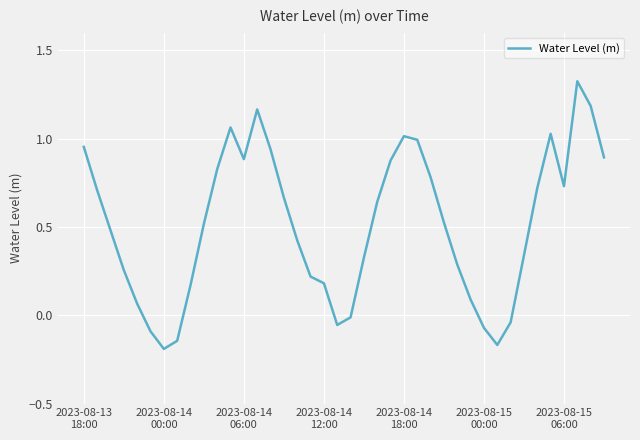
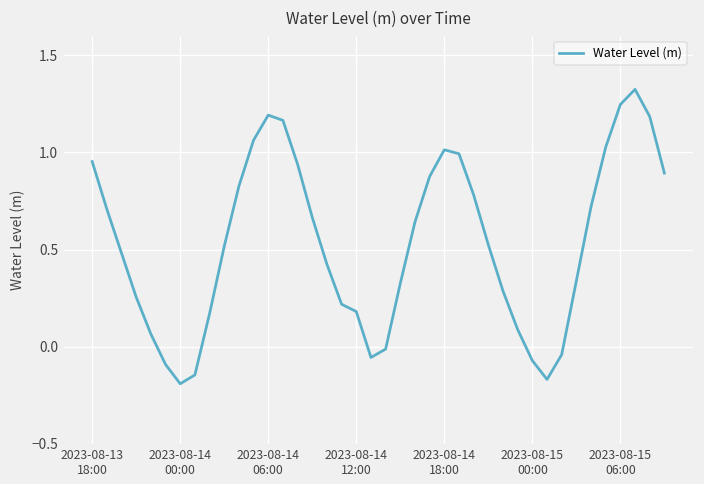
  {
    "2023-08-13 18:00": 0.95,
    "2023-08-14 00:00": -0.19,
-   "2023-08-14 06:00": 0.88,
+   "2023-08-14 06:00": 1.19,
    "2023-08-14 12:00": 0.18,
    "2023-08-14 18:00": 1.01,
    "2023-08-15 00:00": -0.07,
-   "2023-08-15 06:00": 0.73
+   "2023-08-15 06:00": 1.25
  }
